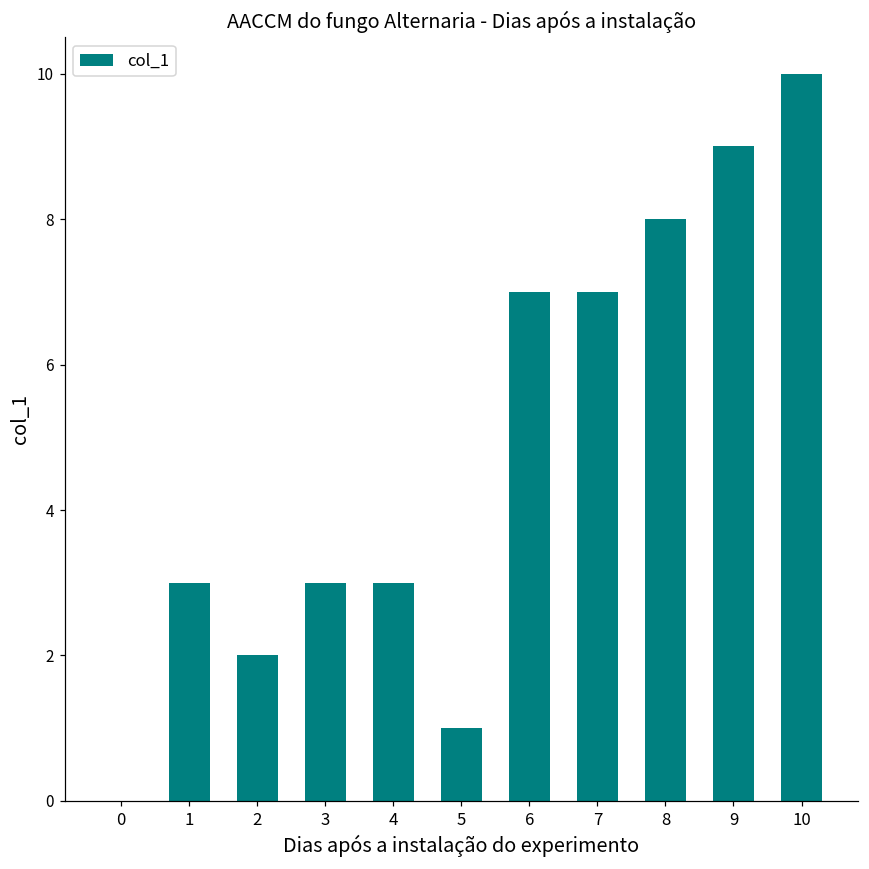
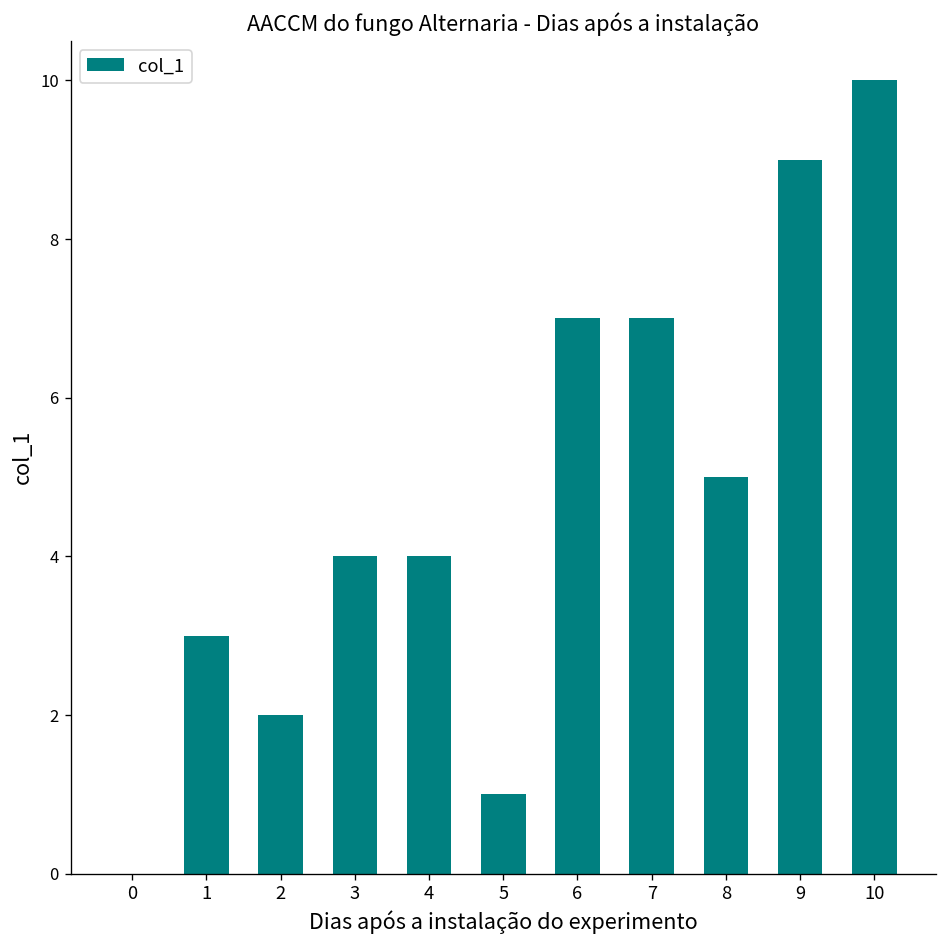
  {
    "0": 0,
    "1": 3,
    "2": 2,
-   "3": 3,
-   "4": 3,
+   "3": 4,
+   "4": 4,
    "5": 1,
    "6": 7,
    "7": 7,
-   "8": 8,
+   "8": 5,
    "9": 9,
    "10": 10
  }
